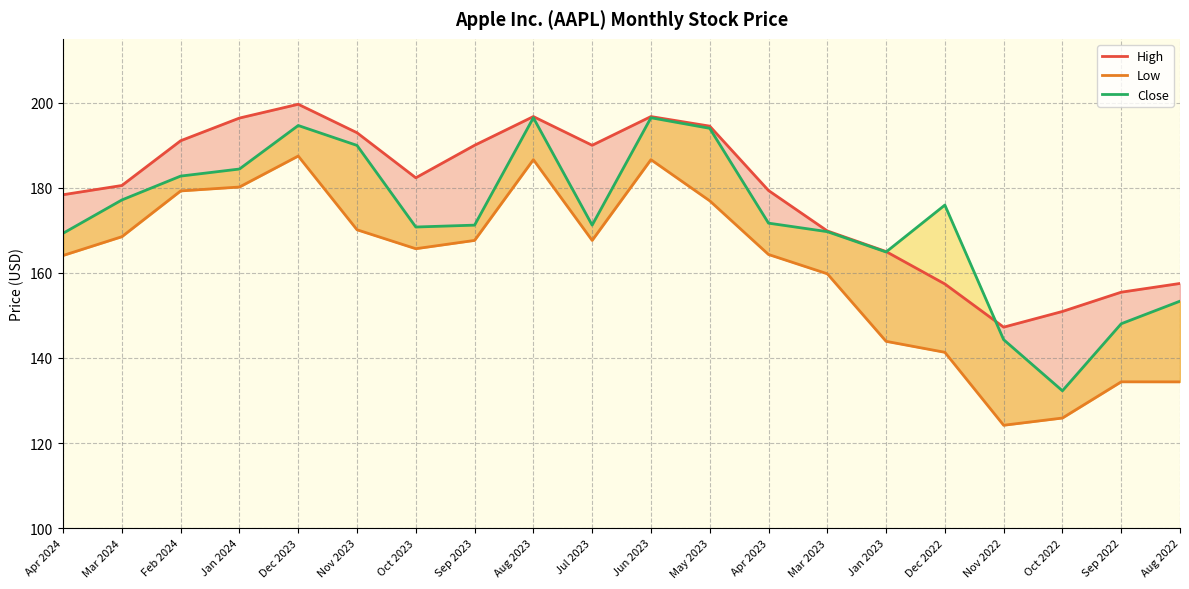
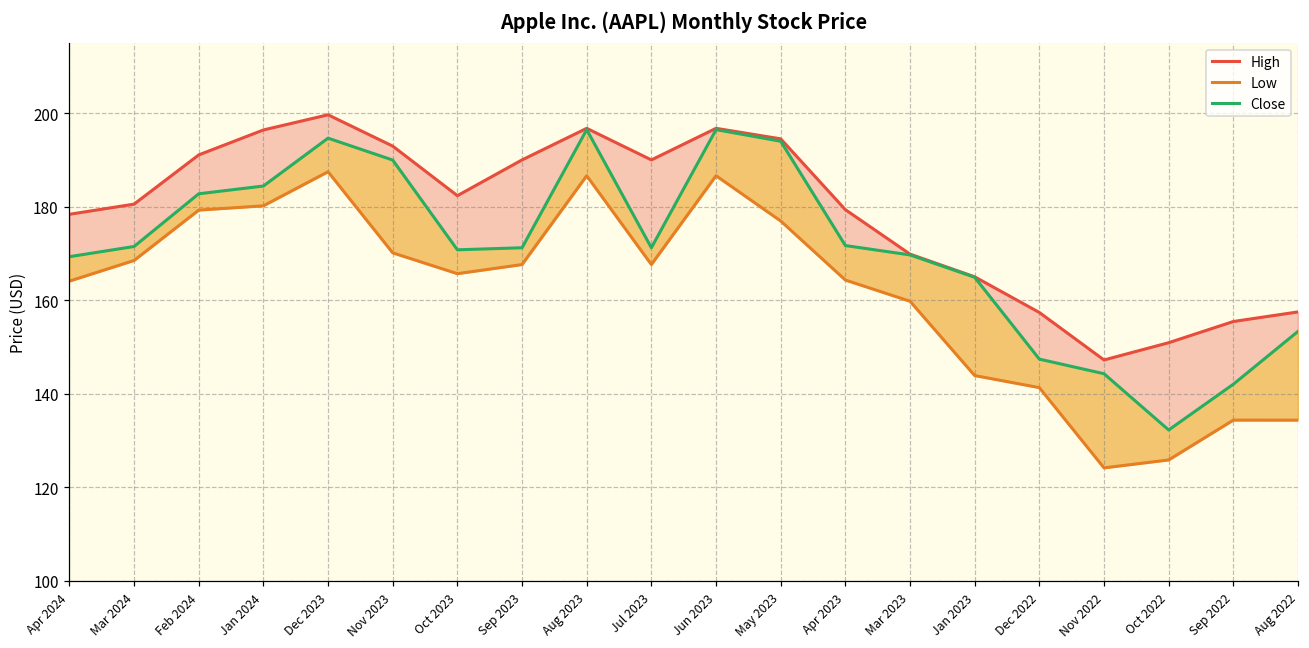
  {
    "Close": {
      "Apr 2024": 169,
-     "Mar 2024": 177,
+     "Mar 2024": 171,
      "Feb 2024": 183,
      "Jan 2024": 184,
      "Dec 2023": 195,
      "Nov 2023": 190,
      "Oct 2023": 171,
      "Sep 2023": 171,
      "Jul 2023": 171,
      "Apr 2023": 172,
-     "Dec 2022": 176,
+     "Dec 2022": 147,
      "Nov 2022": 144,
      "Oct 2022": 132,
-     "Sep 2022": 148,
+     "Sep 2022": 142,
      "Aug 2022": 153
    }
  }
